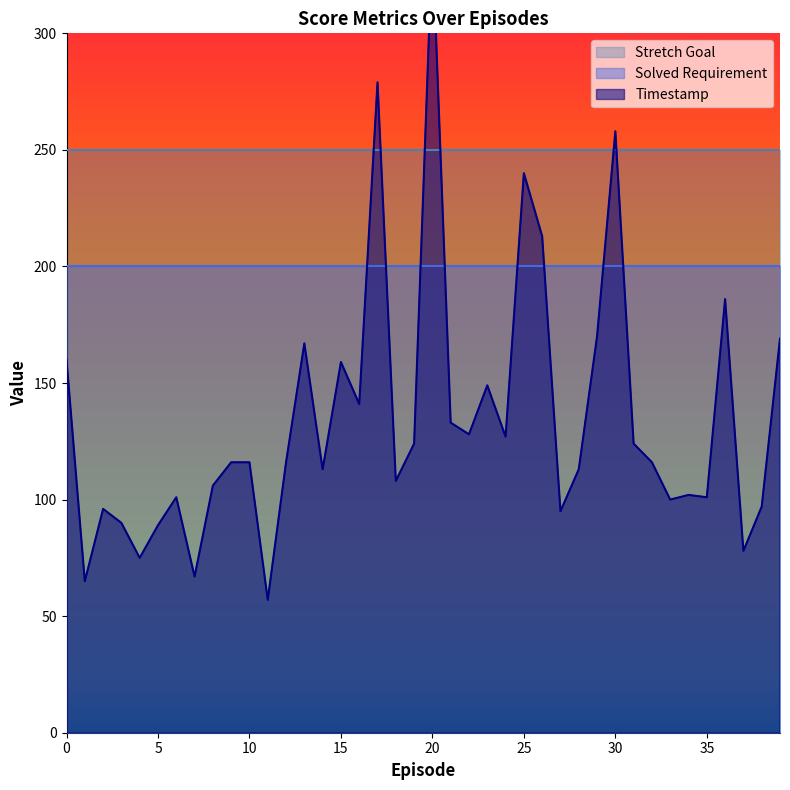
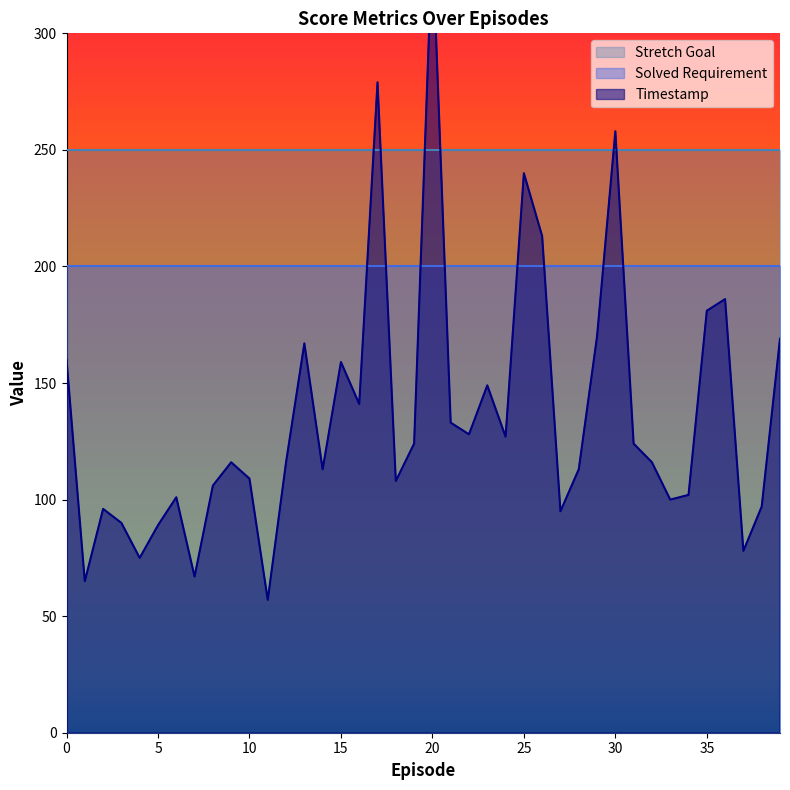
  {
    "Timestamp": {
      "0": 160,
      "5": 89,
-     "10": 116,
+     "10": 109,
      "15": 159,
      "25": 240,
      "30": 258,
-     "35": 101
+     "35": 181
    }
  }
